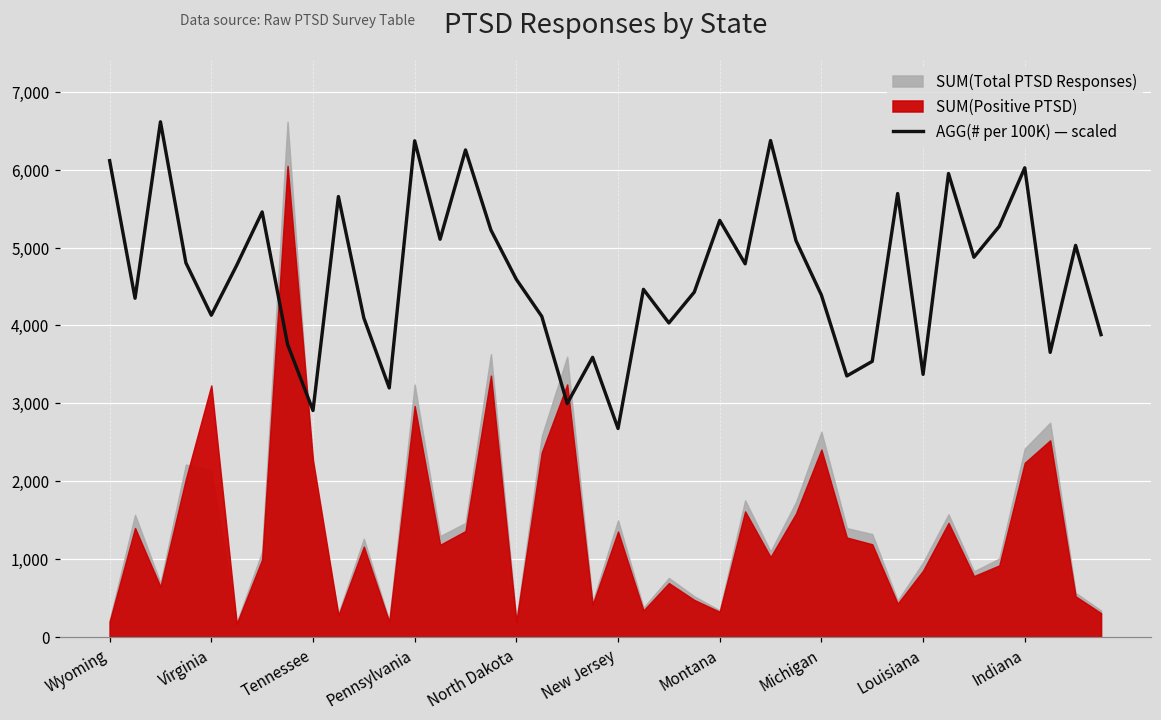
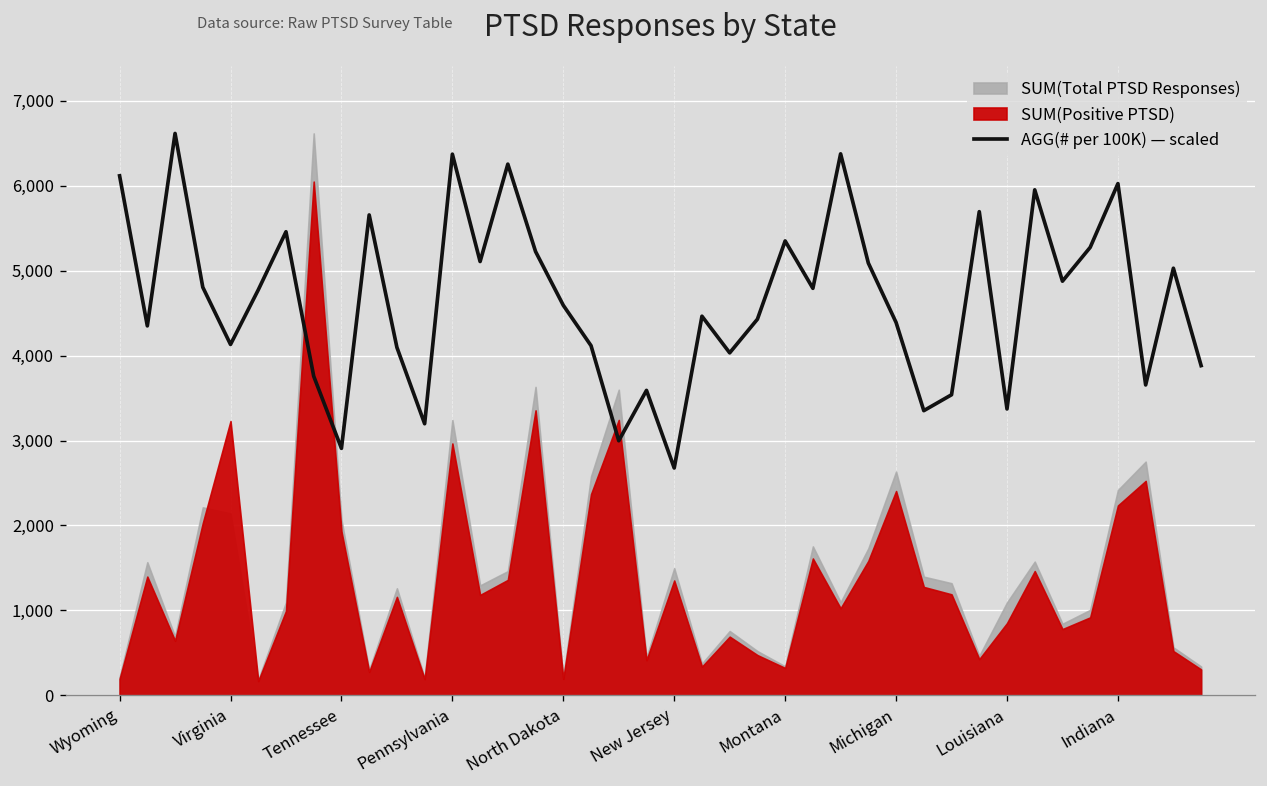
  {
    "AGG(# per 100K) — scaled": {
      "Wyoming": "6,100",
      "Virginia": "4,100",
      "Tennessee": "2,900",
      "Pennsylvania": "6,400",
      "North Dakota": "4,600",
      "New Jersey": "2,700",
      "Montana": "5,300",
      "Michigan": "4,400",
      "Louisiana": "3,400",
      "Indiana": "6,000"
    },
    "SUM(Total PTSD Responses)": {
      "Virginia": "2,100",
      "Tennessee": "2,100",
      "Pennsylvania": "3,200",
      "New Jersey": "1,500",
      "Michigan": "2,600",
-     "Louisiana": "1,000",
+     "Louisiana": "1,100",
      "Indiana": "2,400"
    },
    "SUM(Positive PTSD)": {
      "Virginia": "3,200",
-     "Tennessee": "2,300",
+     "Tennessee": "1,900",
      "Pennsylvania": "3,000",
      "New Jersey": "1,400",
      "Michigan": "2,400",
      "Louisiana": "900",
      "Indiana": "2,200"
    }
  }
